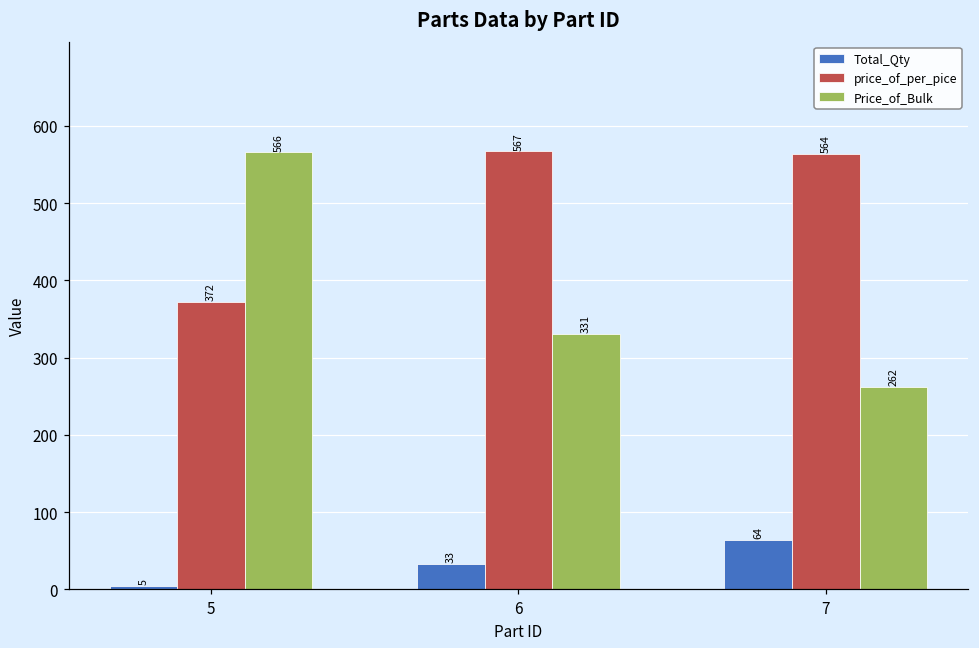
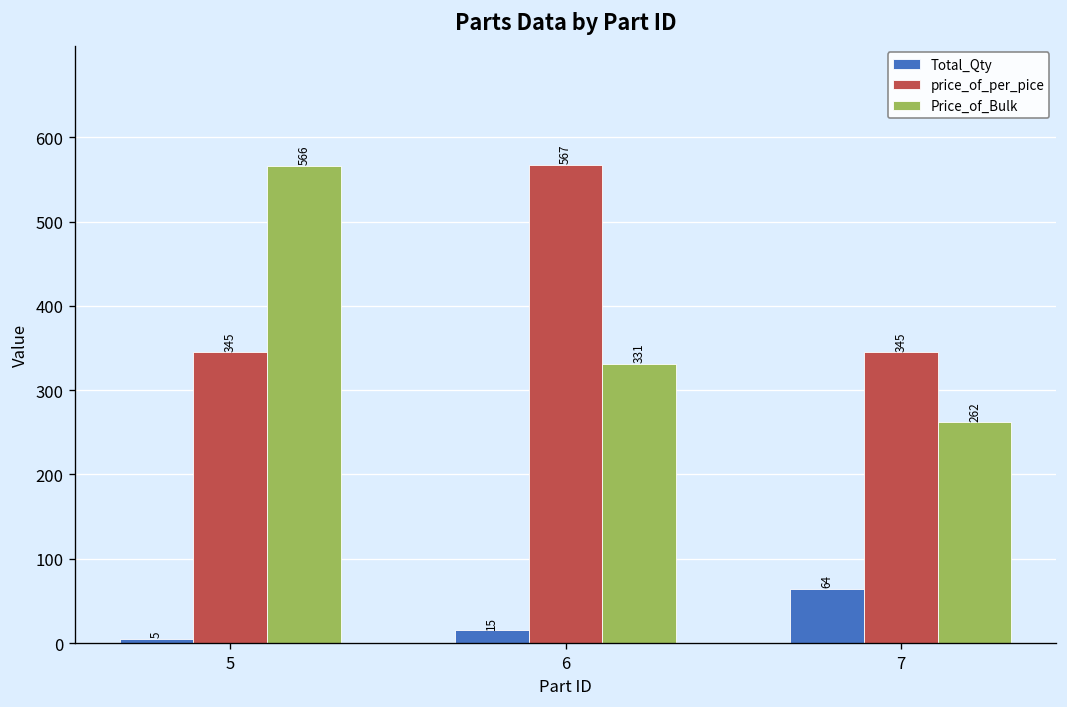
  {
    "Total_Qty": {
      "5": 5,
-     "6": 33,
+     "6": 15,
      "7": 64
    },
    "price_of_per_pice": {
-     "5": 372,
+     "5": 345,
      "6": 567,
-     "7": 564
+     "7": 345
    },
    "Price_of_Bulk": {
      "5": 566,
      "6": 331,
      "7": 262
    }
  }
